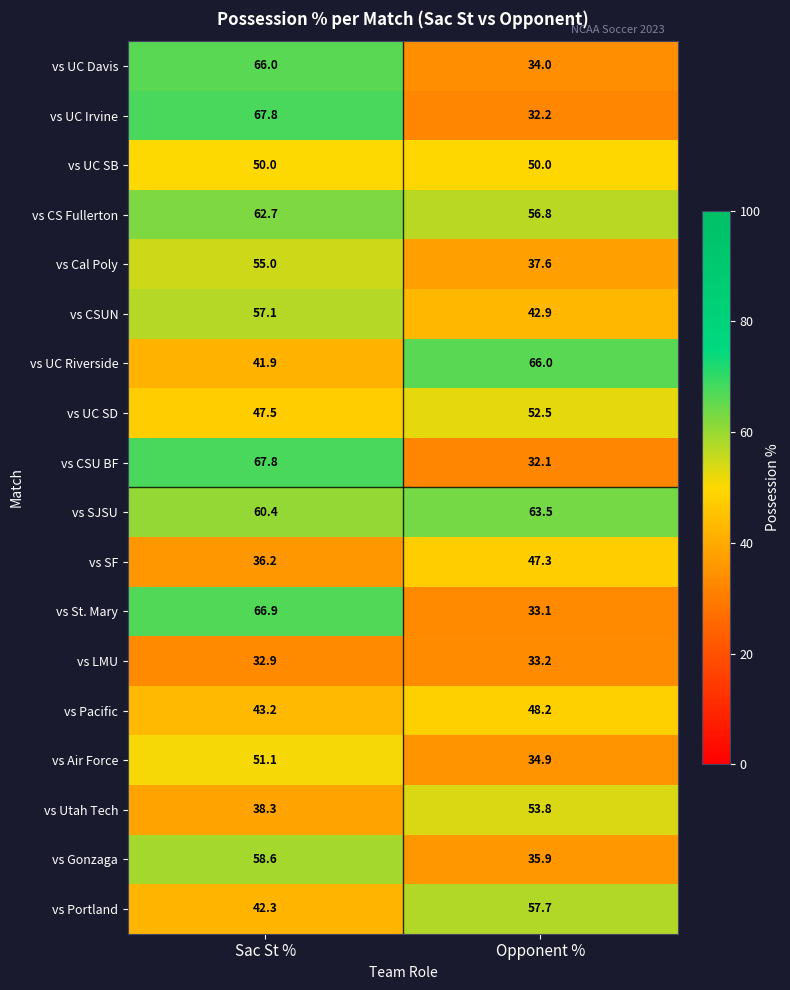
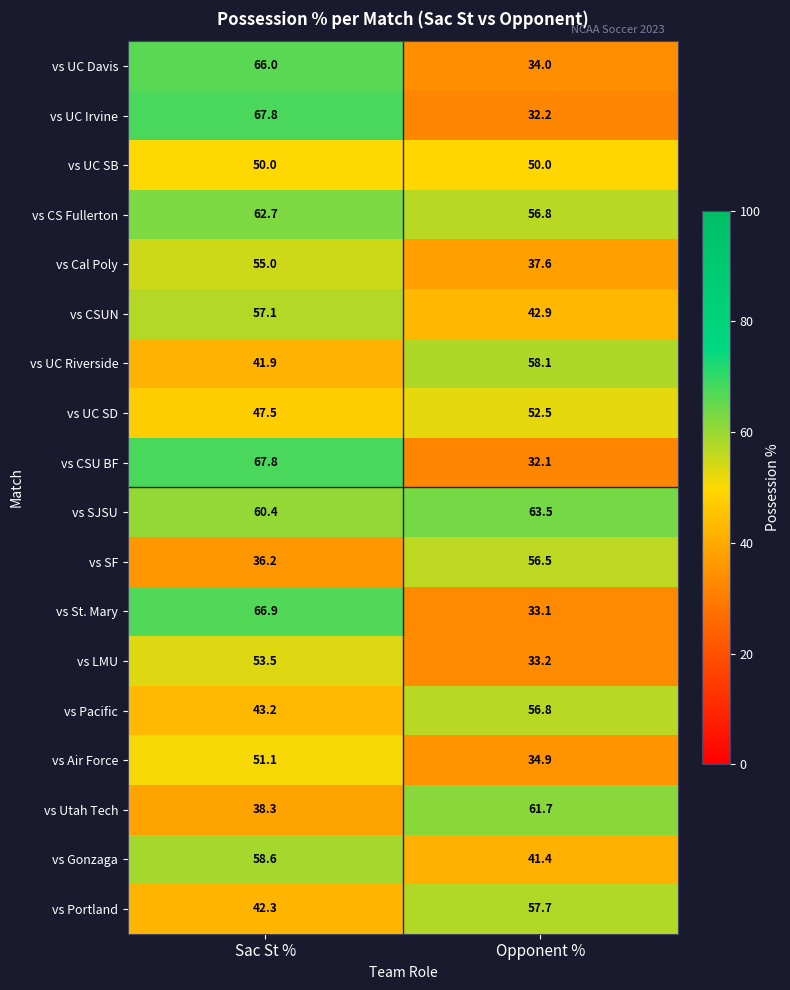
  {
    "vs UC Davis": {
      "Sac St %": 66.0,
      "Opponent %": 34.0
    },
    "vs UC Irvine": {
      "Sac St %": 67.8,
      "Opponent %": 32.2
    },
    "vs UC SB": {
      "Sac St %": 50.0,
      "Opponent %": 50.0
    },
    "vs CS Fullerton": {
      "Sac St %": 62.7,
      "Opponent %": 56.8
    },
    "vs Cal Poly": {
      "Sac St %": 55.0,
      "Opponent %": 37.6
    },
    "vs CSUN": {
      "Sac St %": 57.1,
      "Opponent %": 42.9
    },
    "vs UC Riverside": {
      "Sac St %": 41.9,
-     "Opponent %": 66.0
+     "Opponent %": 58.1
    },
    "vs UC SD": {
      "Sac St %": 47.5,
      "Opponent %": 52.5
    },
    "vs CSU BF": {
      "Sac St %": 67.8,
      "Opponent %": 32.1
    },
    "vs SJSU": {
      "Sac St %": 60.4,
      "Opponent %": 63.5
    },
    "vs SF": {
      "Sac St %": 36.2,
-     "Opponent %": 47.3
+     "Opponent %": 56.5
    },
    "vs St. Mary": {
      "Sac St %": 66.9,
      "Opponent %": 33.1
    },
    "vs LMU": {
-     "Sac St %": 32.9,
+     "Sac St %": 53.5,
      "Opponent %": 33.2
    },
    "vs Pacific": {
      "Sac St %": 43.2,
-     "Opponent %": 48.2
+     "Opponent %": 56.8
    },
    "vs Air Force": {
      "Sac St %": 51.1,
      "Opponent %": 34.9
    },
    "vs Utah Tech": {
      "Sac St %": 38.3,
-     "Opponent %": 53.8
+     "Opponent %": 61.7
    },
    "vs Gonzaga": {
      "Sac St %": 58.6,
-     "Opponent %": 35.9
+     "Opponent %": 41.4
    },
    "vs Portland": {
      "Sac St %": 42.3,
      "Opponent %": 57.7
    }
  }
